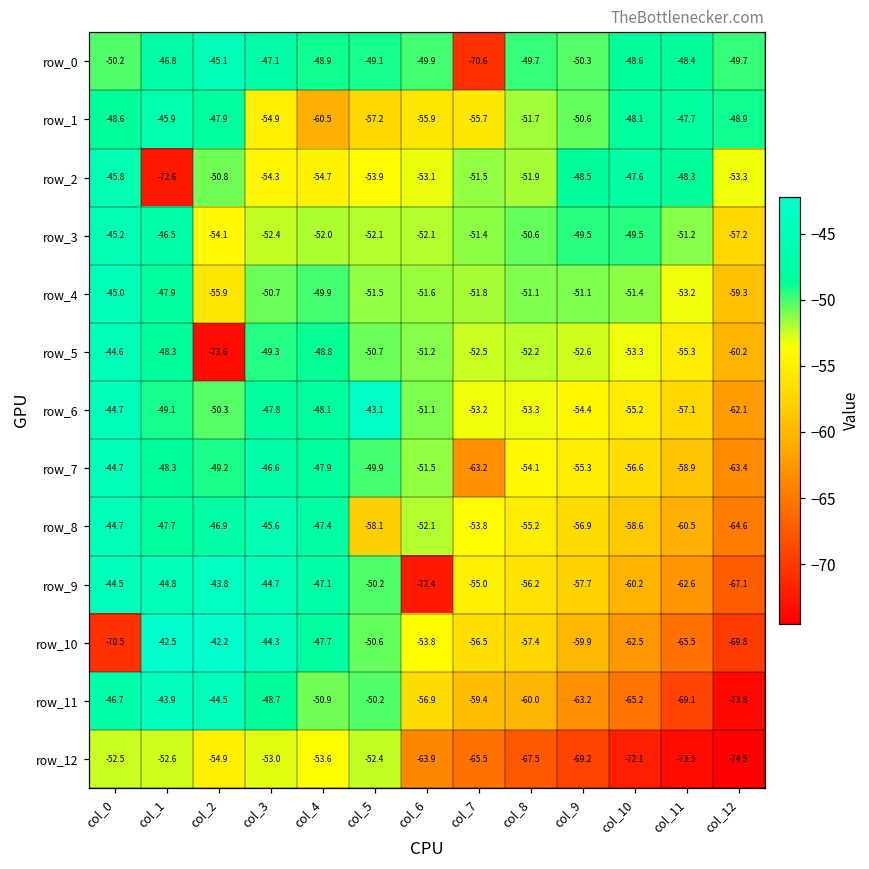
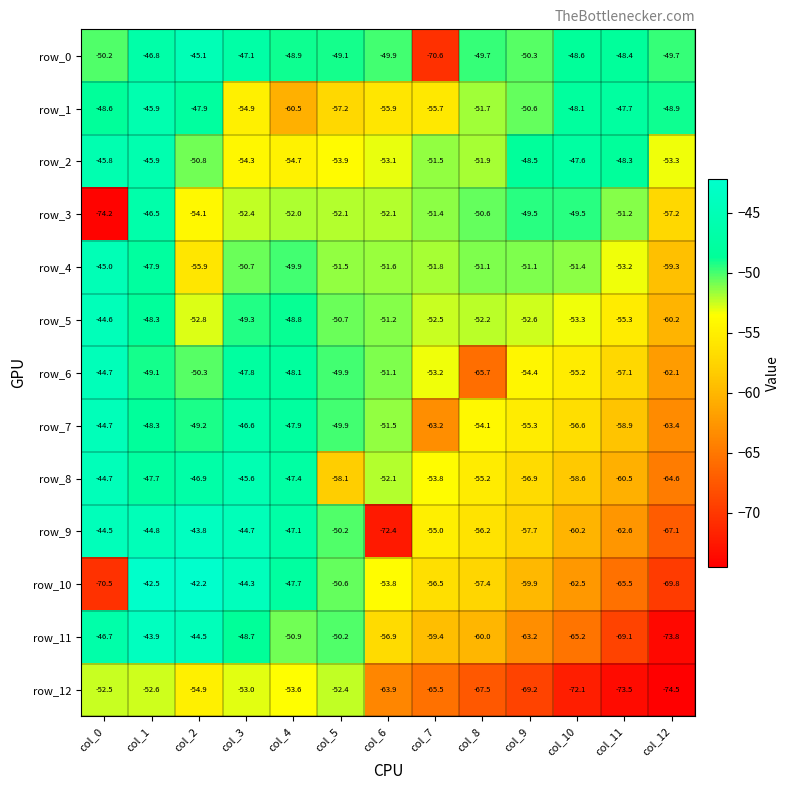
  {
    "row_0": {
      "col_0": -50.2,
      "col_1": -46.8,
      "col_2": -45.1,
      "col_3": -47.1,
      "col_4": -48.9,
      "col_5": -49.1,
      "col_6": -49.9,
      "col_7": -70.6,
      "col_8": -49.7,
      "col_9": -50.3,
      "col_10": -48.6,
      "col_11": -48.4,
      "col_12": -49.7
    },
    "row_1": {
      "col_0": -48.6,
      "col_1": -45.9,
      "col_2": -47.9,
      "col_3": -54.9,
      "col_4": -60.5,
      "col_5": -57.2,
      "col_6": -55.9,
      "col_7": -55.7,
      "col_8": -51.7,
      "col_9": -50.6,
      "col_10": -48.1,
      "col_11": -47.7,
      "col_12": -48.9
    },
    "row_2": {
      "col_0": -45.8,
-     "col_1": -72.6,
+     "col_1": -45.9,
      "col_2": -50.8,
      "col_3": -54.3,
      "col_4": -54.7,
      "col_5": -53.9,
      "col_6": -53.1,
      "col_7": -51.5,
      "col_8": -51.9,
      "col_9": -48.5,
      "col_10": -47.6,
      "col_11": -48.3,
      "col_12": -53.3
    },
    "row_3": {
-     "col_0": -45.2,
+     "col_0": -74.2,
      "col_1": -46.5,
      "col_2": -54.1,
      "col_3": -52.4,
      "col_4": -52.0,
      "col_5": -52.1,
      "col_6": -52.1,
      "col_7": -51.4,
      "col_8": -50.6,
      "col_9": -49.5,
      "col_10": -49.5,
      "col_11": -51.2,
      "col_12": -57.2
    },
    "row_4": {
      "col_0": -45.0,
      "col_1": -47.9,
      "col_2": -55.9,
      "col_3": -50.7,
      "col_4": -49.9,
      "col_5": -51.5,
      "col_6": -51.6,
      "col_7": -51.8,
      "col_8": -51.1,
      "col_9": -51.1,
      "col_10": -51.4,
      "col_11": -53.2,
      "col_12": -59.3
    },
    "row_5": {
      "col_0": -44.6,
      "col_1": -48.3,
-     "col_2": -73.6,
+     "col_2": -52.8,
      "col_3": -49.3,
      "col_4": -48.8,
      "col_5": -50.7,
      "col_6": -51.2,
      "col_7": -52.5,
      "col_8": -52.2,
      "col_9": -52.6,
      "col_10": -53.3,
      "col_11": -55.3,
      "col_12": -60.2
    },
    "row_6": {
      "col_0": -44.7,
      "col_1": -49.1,
      "col_2": -50.3,
      "col_3": -47.8,
      "col_4": -48.1,
-     "col_5": -43.1,
+     "col_5": -49.9,
      "col_6": -51.1,
      "col_7": -53.2,
-     "col_8": -53.3,
+     "col_8": -65.7,
      "col_9": -54.4,
      "col_10": -55.2,
      "col_11": -57.1,
      "col_12": -62.1
    },
    "row_7": {
      "col_0": -44.7,
      "col_1": -48.3,
      "col_2": -49.2,
      "col_3": -46.6,
      "col_4": -47.9,
      "col_5": -49.9,
      "col_6": -51.5,
      "col_7": -63.2,
      "col_8": -54.1,
      "col_9": -55.3,
      "col_10": -56.6,
      "col_11": -58.9,
      "col_12": -63.4
    },
    "row_8": {
      "col_0": -44.7,
      "col_1": -47.7,
      "col_2": -46.9,
      "col_3": -45.6,
      "col_4": -47.4,
      "col_5": -58.1,
      "col_6": -52.1,
      "col_7": -53.8,
      "col_8": -55.2,
      "col_9": -56.9,
      "col_10": -58.6,
      "col_11": -60.5,
      "col_12": -64.6
    },
    "row_9": {
      "col_0": -44.5,
      "col_1": -44.8,
      "col_2": -43.8,
      "col_3": -44.7,
      "col_4": -47.1,
      "col_5": -50.2,
      "col_6": -72.4,
      "col_7": -55.0,
      "col_8": -56.2,
      "col_9": -57.7,
      "col_10": -60.2,
      "col_11": -62.6,
      "col_12": -67.1
    },
    "row_10": {
      "col_0": -70.5,
      "col_1": -42.5,
      "col_2": -42.2,
      "col_3": -44.3,
      "col_4": -47.7,
      "col_5": -50.6,
      "col_6": -53.8,
      "col_7": -56.5,
      "col_8": -57.4,
      "col_9": -59.9,
      "col_10": -62.5,
      "col_11": -65.5,
      "col_12": -69.8
    },
    "row_11": {
      "col_0": -46.7,
      "col_1": -43.9,
      "col_2": -44.5,
      "col_3": -48.7,
      "col_4": -50.9,
      "col_5": -50.2,
      "col_6": -56.9,
      "col_7": -59.4,
      "col_8": -60.0,
      "col_9": -63.2,
      "col_10": -65.2,
      "col_11": -69.1,
      "col_12": -73.8
    },
    "row_12": {
      "col_0": -52.5,
      "col_1": -52.6,
      "col_2": -54.9,
      "col_3": -53.0,
      "col_4": -53.6,
      "col_5": -52.4,
      "col_6": -63.9,
      "col_7": -65.5,
      "col_8": -67.5,
      "col_9": -69.2,
      "col_10": -72.1,
      "col_11": -73.5,
      "col_12": -74.5
    }
  }
